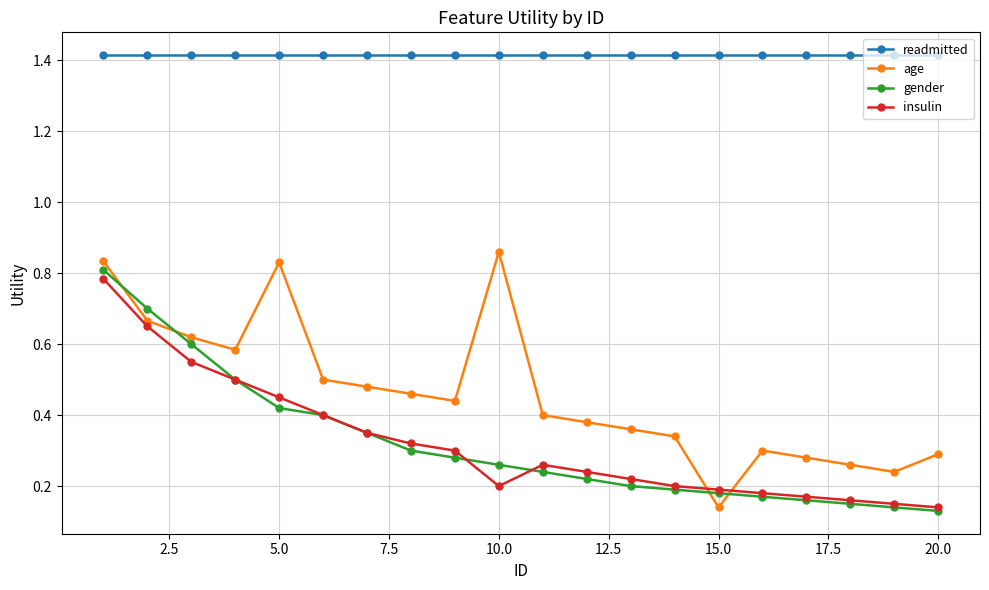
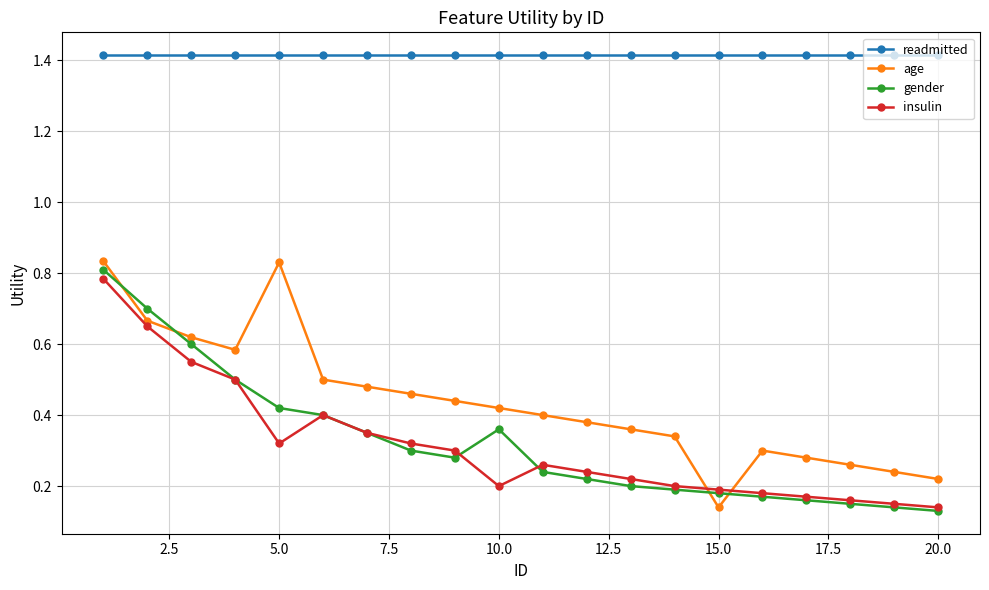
  {
    "readmitted": {
      "5.0": 1.41,
      "10.0": 1.41,
      "15.0": 1.41
    },
    "age": {
      "5.0": 0.83,
-     "10.0": 0.86,
+     "10.0": 0.42,
      "15.0": 0.14,
-     "20.0": 0.29
+     "20.0": 0.22
    },
    "gender": {
      "5.0": 0.42,
-     "10.0": 0.26,
+     "10.0": 0.36,
      "15.0": 0.18,
      "20.0": 0.13
    },
    "insulin": {
-     "5.0": 0.45,
+     "5.0": 0.32,
      "10.0": 0.20,
      "15.0": 0.19,
      "20.0": 0.14
    }
  }
